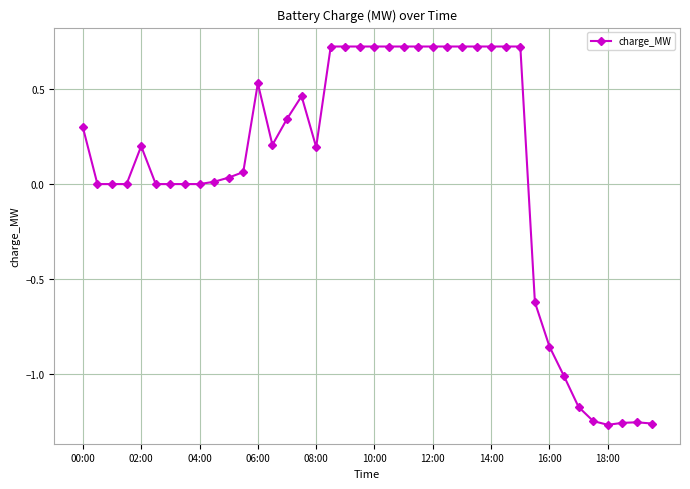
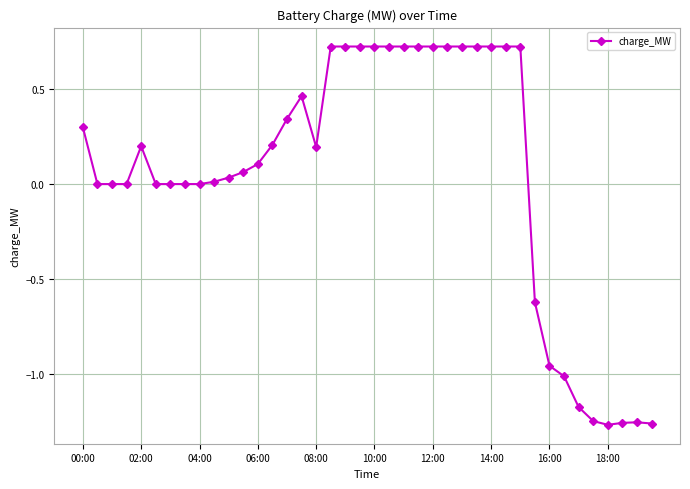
  {
    "00:00": 0.30,
    "02:00": 0.20,
    "04:00": 0.00,
-   "06:00": 0.53,
+   "06:00": 0.11,
    "08:00": 0.20,
    "10:00": 0.73,
    "12:00": 0.73,
    "14:00": 0.73,
-   "16:00": -0.86,
+   "16:00": -0.96,
    "18:00": -1.27
  }
